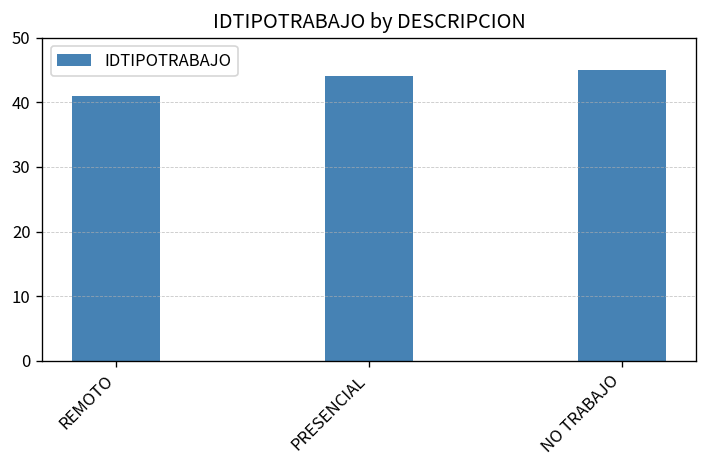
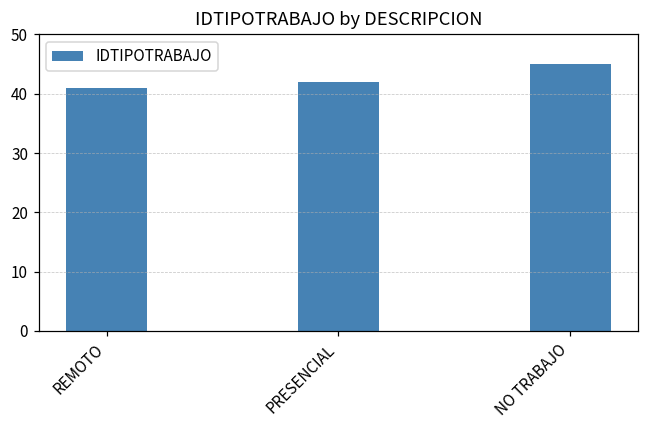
  {
    "REMOTO": 41,
-   "PRESENCIAL": 44,
+   "PRESENCIAL": 42,
    "NO TRABAJO": 45
  }
